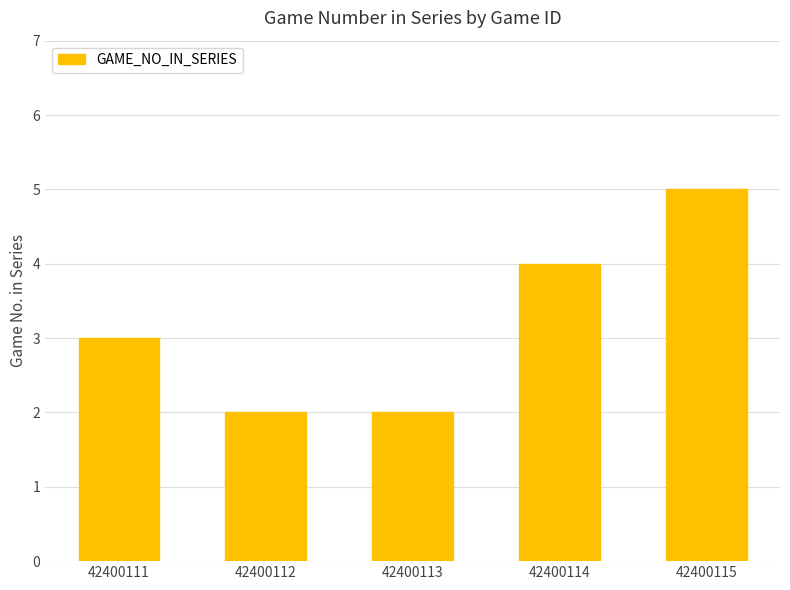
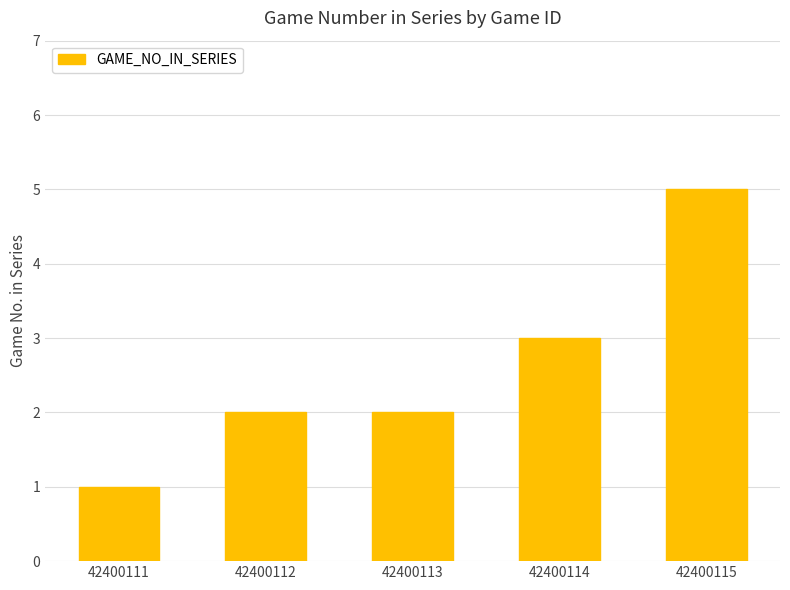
  {
-   "42400111": 3,
+   "42400111": 1,
    "42400112": 2,
    "42400113": 2,
-   "42400114": 4,
+   "42400114": 3,
    "42400115": 5
  }
